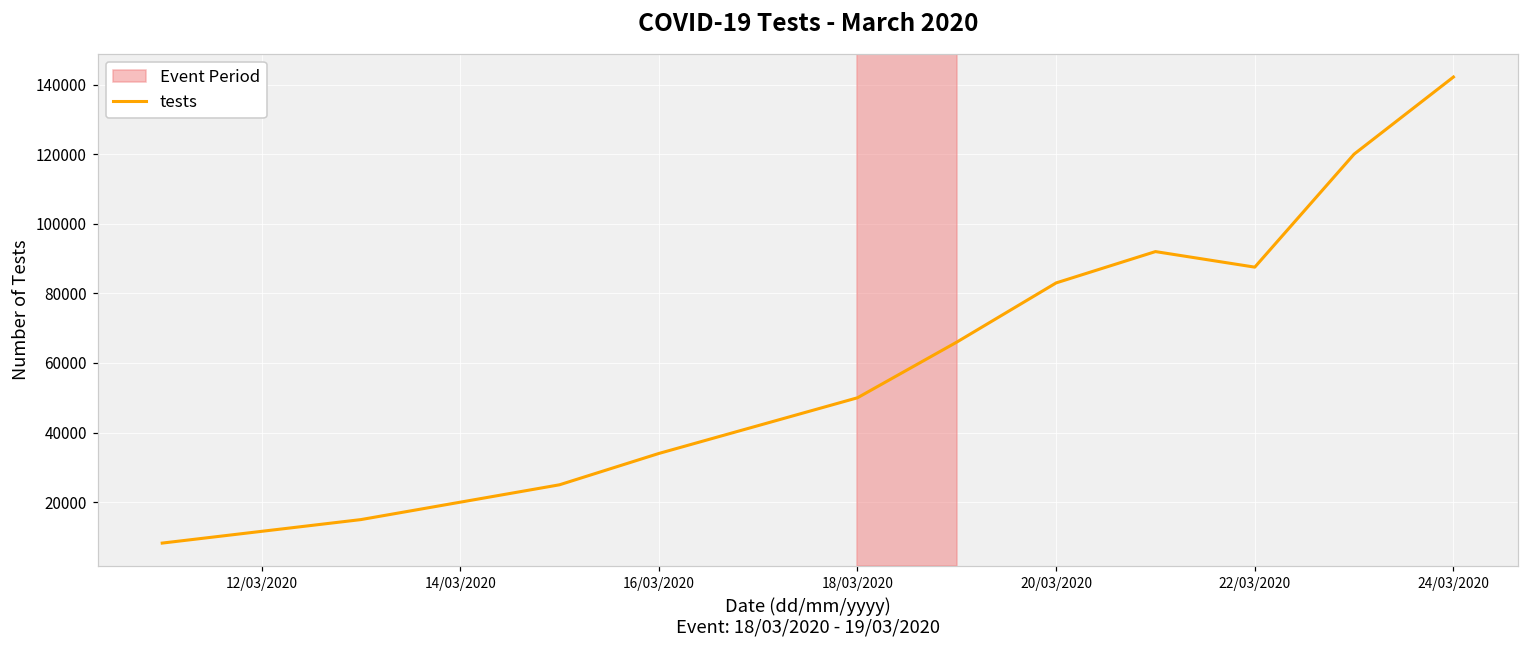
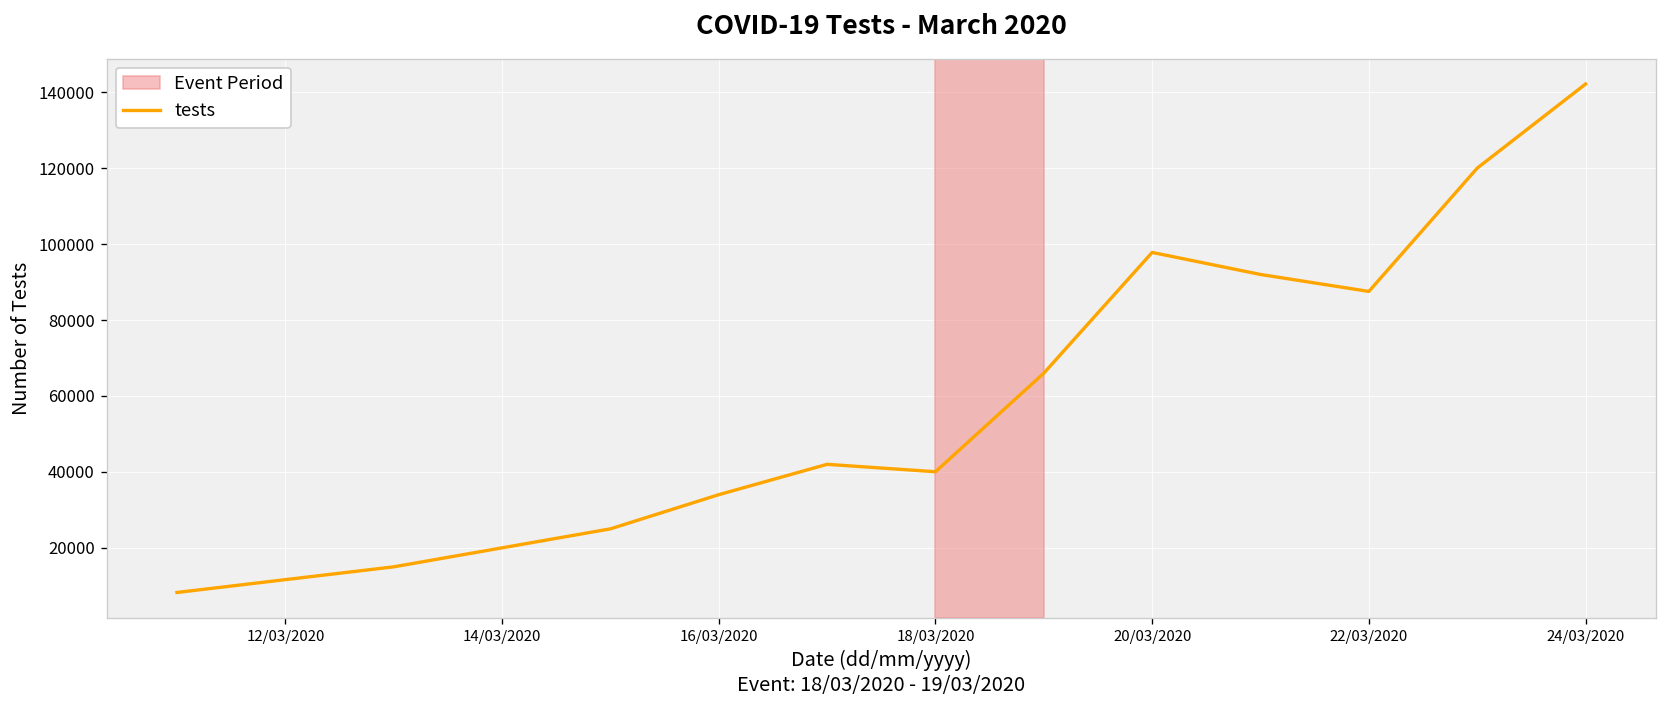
  {
    "16/03/2020": 34000,
-   "18/03/2020": 50000,
-   "20/03/2020": 83000,
+   "18/03/2020": 40000,
+   "20/03/2020": 98000,
    "22/03/2020": 88000,
    "24/03/2020": 142000
  }
